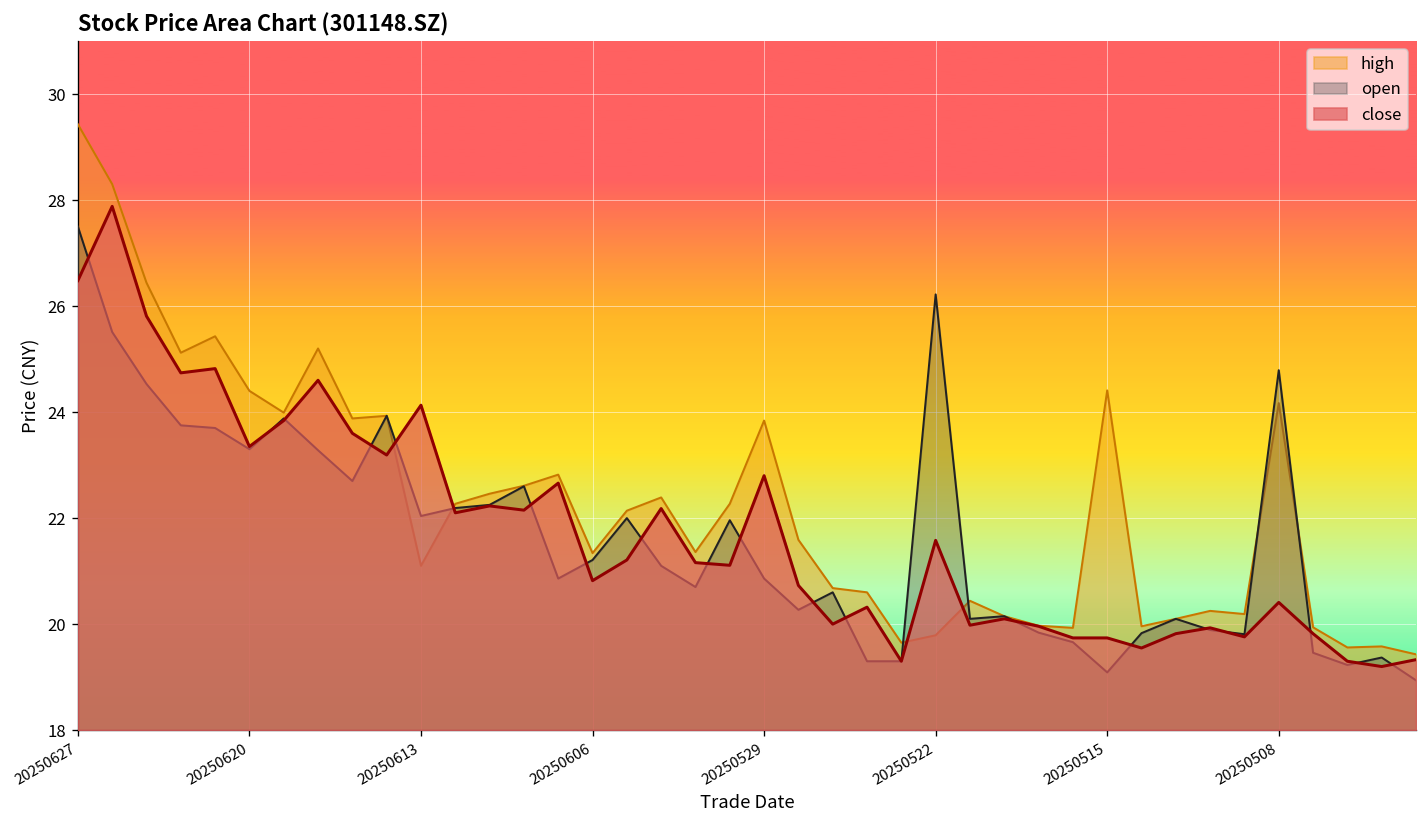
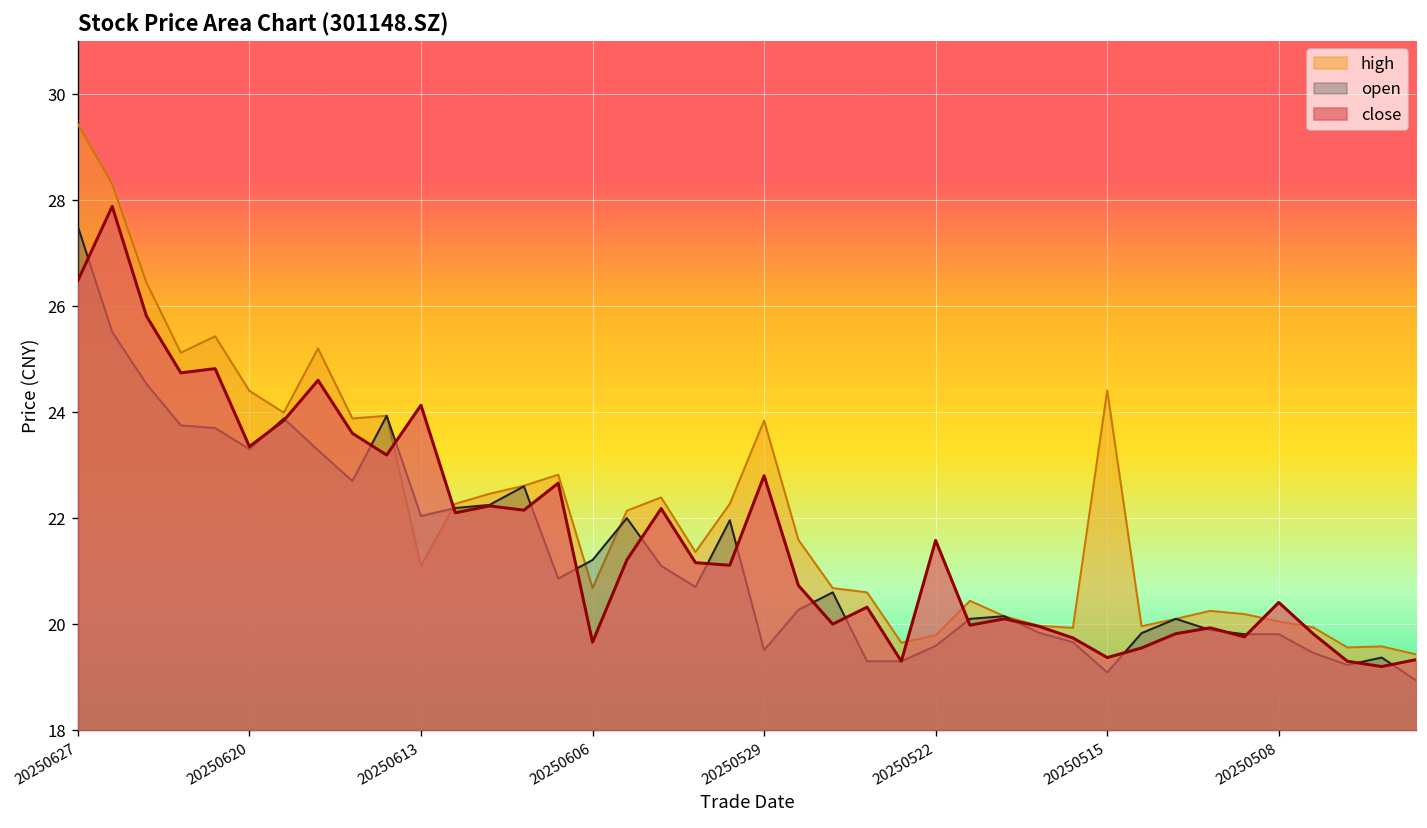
  {
    "high": {
      "20250627": 29.4,
      "20250620": 24.4,
      "20250613": 21.1,
-     "20250606": 21.3,
+     "20250606": 20.7,
      "20250529": 23.8,
      "20250522": 19.8,
      "20250515": 24.4,
-     "20250508": 24.2
+     "20250508": 20.1
    },
    "open": {
      "20250627": 27.5,
      "20250613": 22.0,
      "20250606": 21.2,
-     "20250529": 20.9,
-     "20250522": 26.2,
+     "20250529": 19.5,
+     "20250522": 19.6,
      "20250515": 19.1,
-     "20250508": 24.8
+     "20250508": 19.8
    },
    "close": {
      "20250627": 26.5,
      "20250613": 24.1,
-     "20250606": 20.8,
+     "20250606": 19.7,
      "20250529": 22.8,
      "20250522": 21.6,
-     "20250515": 19.7,
+     "20250515": 19.4,
      "20250508": 20.4
    }
  }
